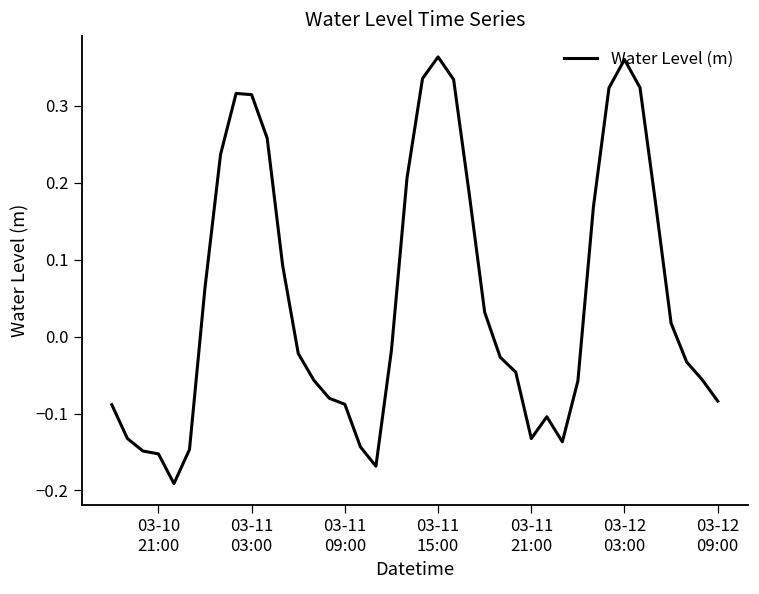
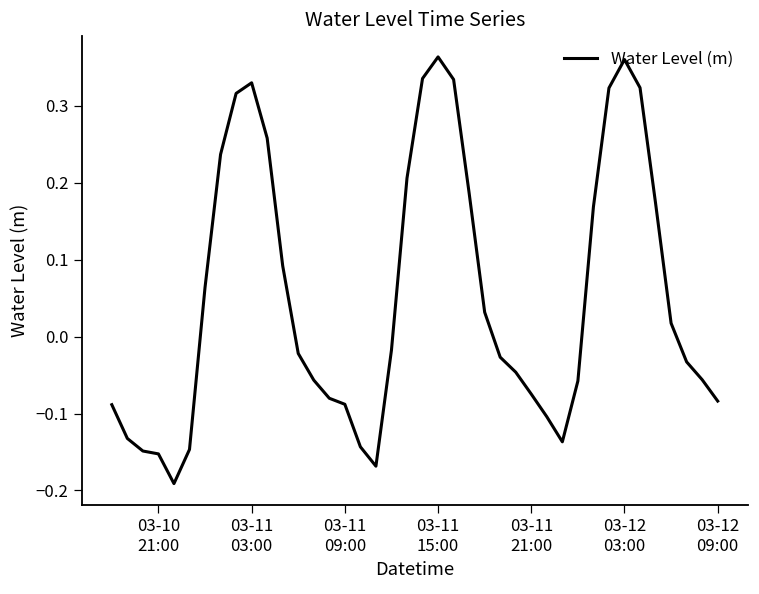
  {
    "03-10 21:00": -0.15,
-   "03-11 03:00": 0.31,
+   "03-11 03:00": 0.33,
    "03-11 09:00": -0.09,
    "03-11 15:00": 0.36,
-   "03-11 21:00": -0.13,
+   "03-11 21:00": -0.07,
    "03-12 03:00": 0.36,
    "03-12 09:00": -0.08
  }
